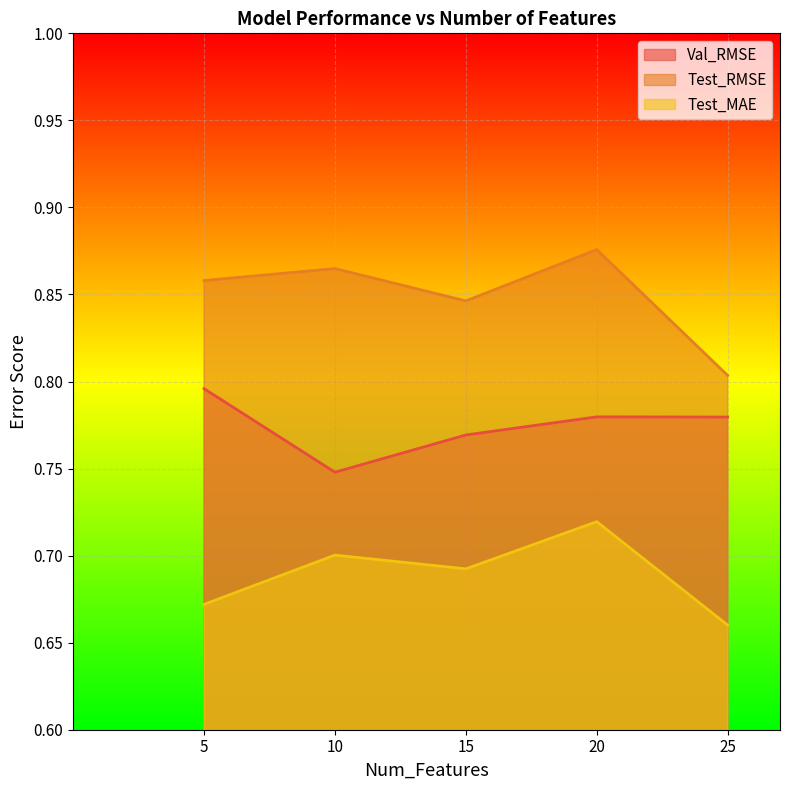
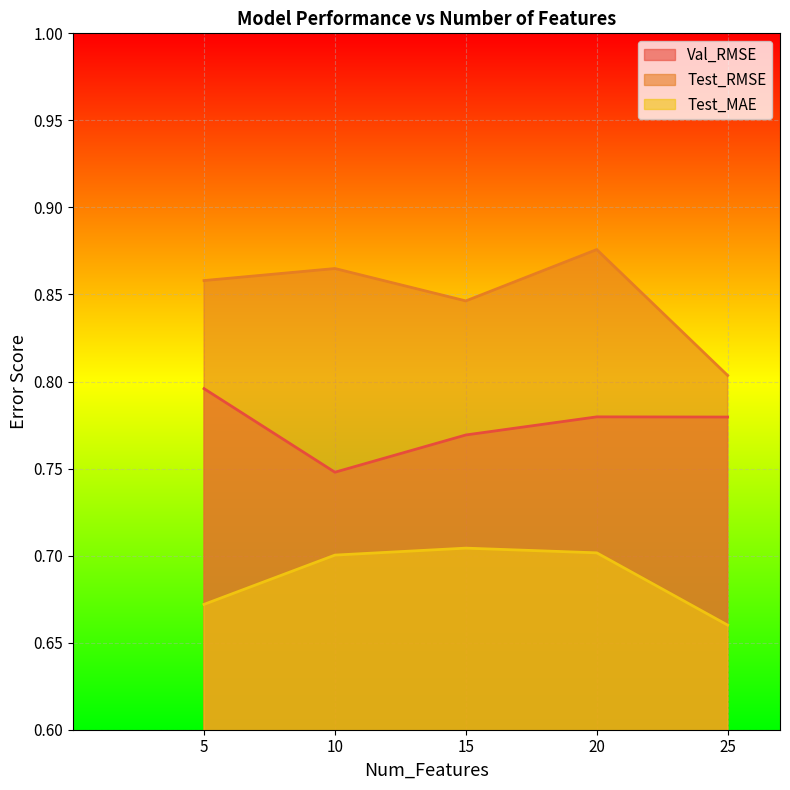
  {
    "Test_MAE": {
      "5": 0.672,
      "10": 0.700,
-     "15": 0.692,
-     "20": 0.720,
+     "15": 0.704,
+     "20": 0.702,
      "25": 0.660
    }
  }
